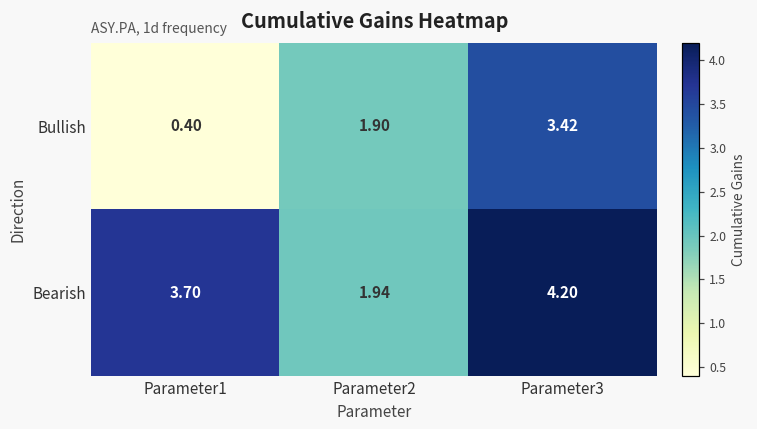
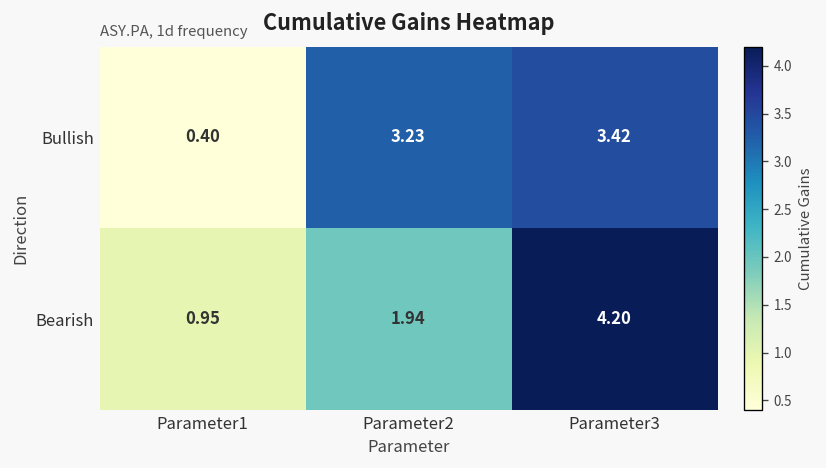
  {
    "Bullish": {
      "Parameter1": 0.40,
-     "Parameter2": 1.90,
+     "Parameter2": 3.23,
      "Parameter3": 3.42
    },
    "Bearish": {
-     "Parameter1": 3.70,
+     "Parameter1": 0.95,
      "Parameter2": 1.94,
      "Parameter3": 4.20
    }
  }
